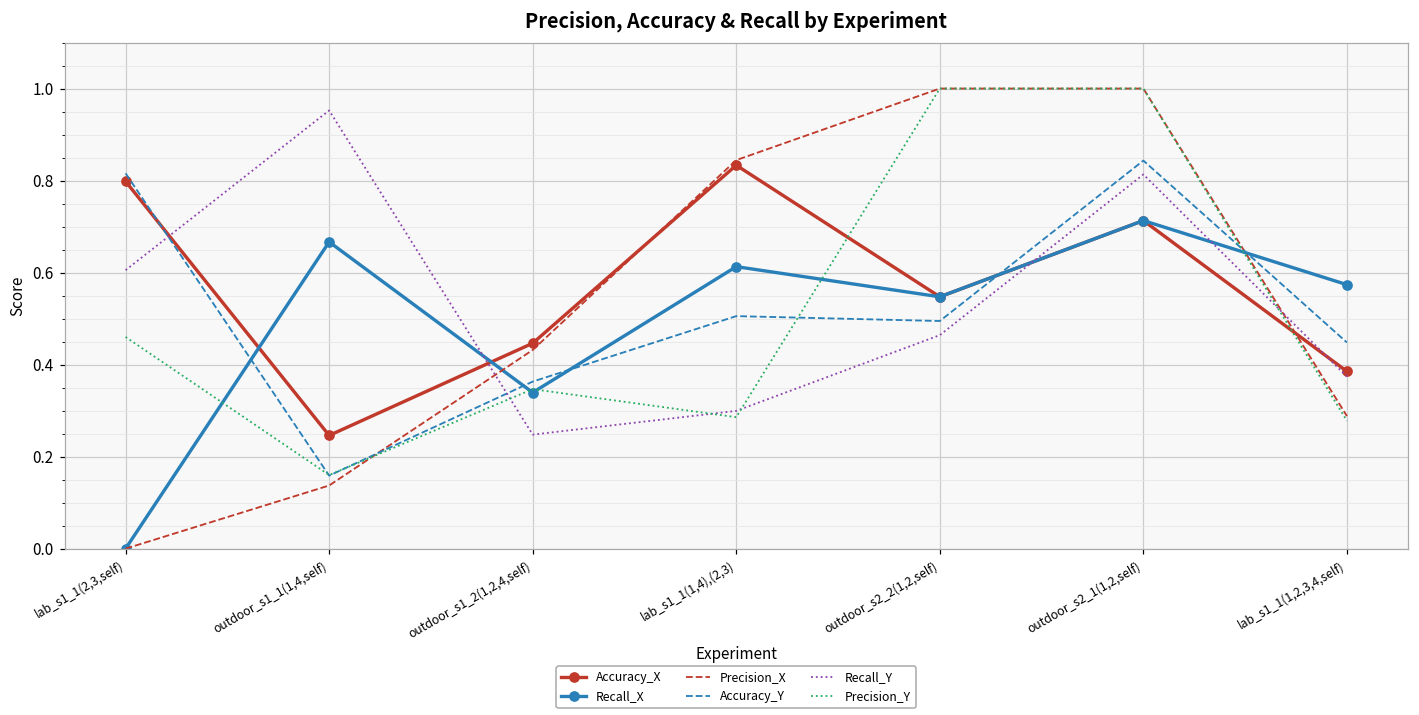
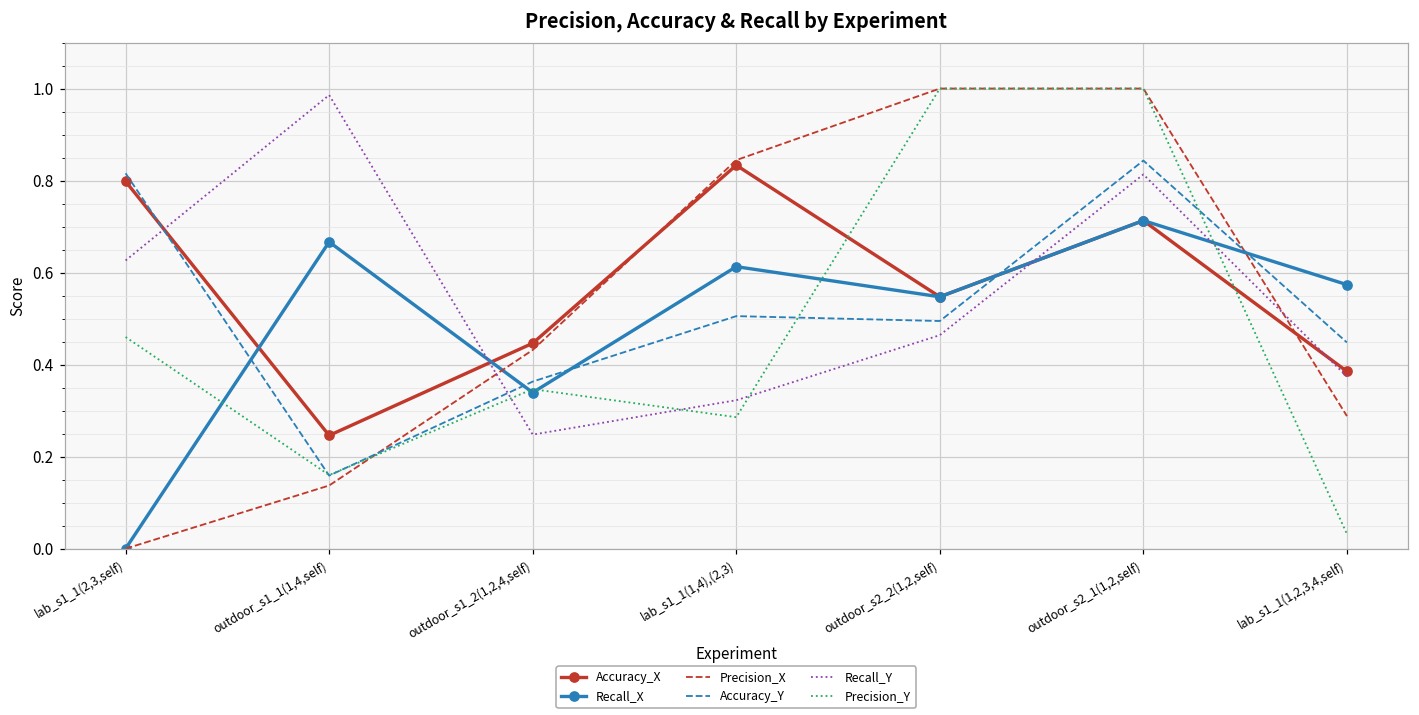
  {
    "Recall_Y": {
-     "lab_s1_1(2,3,self)": 0.61,
-     "outdoor_s1_1(1,4,self)": 0.95,
+     "lab_s1_1(2,3,self)": 0.63,
+     "outdoor_s1_1(1,4,self)": 0.99,
      "outdoor_s1_2(1,2,4,self)": 0.25,
-     "lab_s1_1(1,4),(2,3)": 0.30,
+     "lab_s1_1(1,4),(2,3)": 0.32,
      "outdoor_s2_2(1,2,self)": 0.46,
      "outdoor_s2_1(1,2,self)": 0.81,
      "lab_s1_1(1,2,3,4,self)": 0.37
    },
    "Precision_Y": {
      "lab_s1_1(2,3,self)": 0.46,
      "outdoor_s1_2(1,2,4,self)": 0.35,
      "lab_s1_1(1,4),(2,3)": 0.29,
-     "lab_s1_1(1,2,3,4,self)": 0.28
+     "lab_s1_1(1,2,3,4,self)": 0.03
    }
  }
